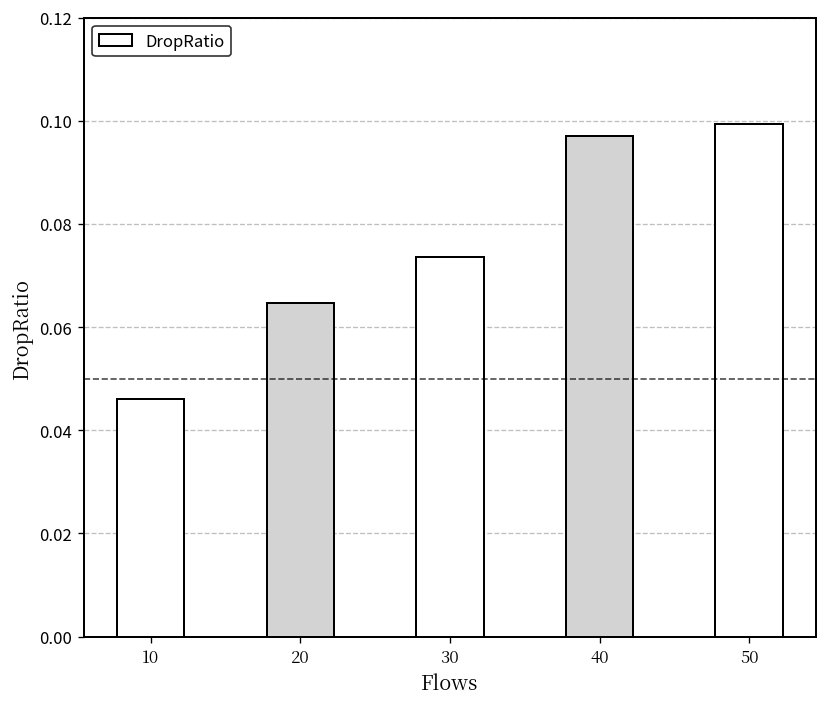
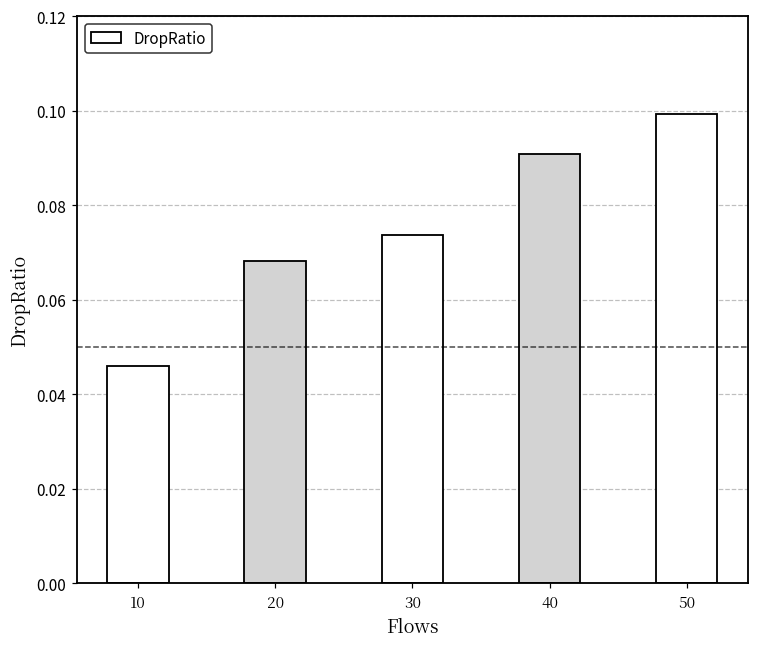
  {
    "10": 0.046,
-   "20": 0.065,
+   "20": 0.068,
    "30": 0.074,
-   "40": 0.097,
+   "40": 0.091,
    "50": 0.099
  }
